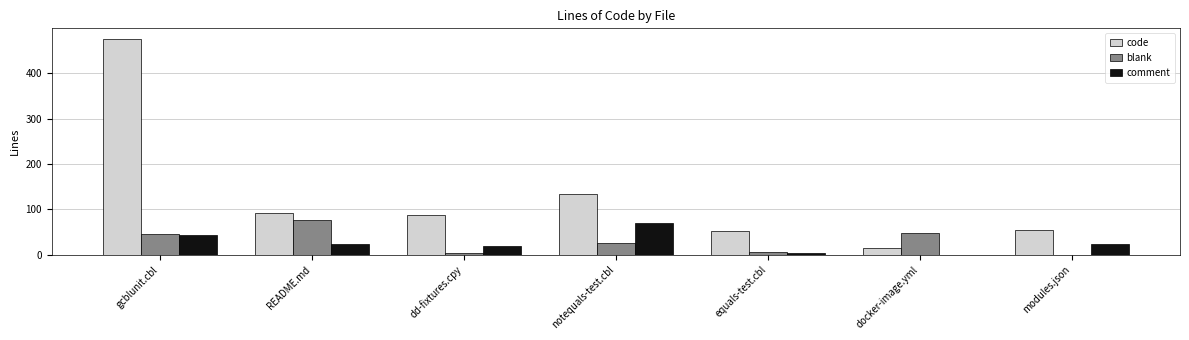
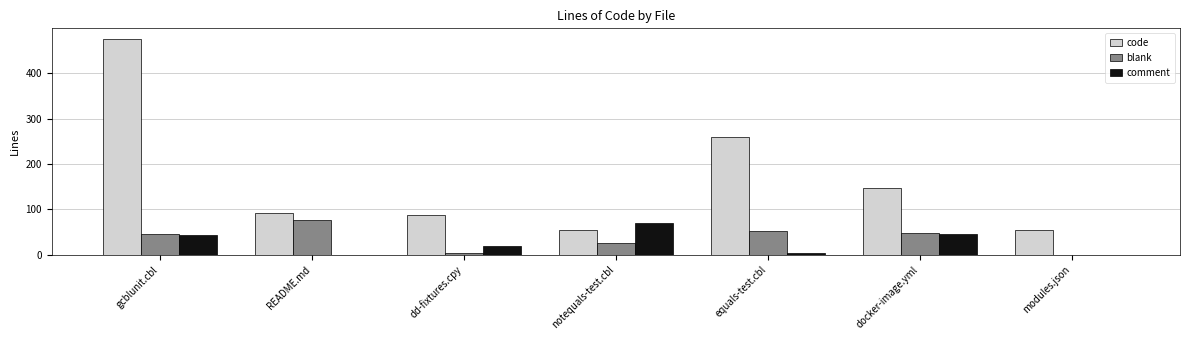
  {
    "code": {
      "gcblunit.cbl": 480,
      "README.md": 90,
      "dd-fixtures.cpy": 90,
-     "notequals-test.cbl": 130,
-     "equals-test.cbl": 50,
-     "docker-image.yml": 20,
+     "notequals-test.cbl": 50,
+     "equals-test.cbl": 260,
+     "docker-image.yml": 150,
      "modules.json": 50
    },
    "blank": {
      "gcblunit.cbl": 50,
      "README.md": 80,
      "notequals-test.cbl": 30,
-     "equals-test.cbl": 10,
+     "equals-test.cbl": 50,
      "docker-image.yml": 50,
      "modules.json": 0
    },
    "comment": {
      "gcblunit.cbl": 40,
-     "README.md": 20,
+     "README.md": 0,
      "dd-fixtures.cpy": 20,
      "notequals-test.cbl": 70,
-     "docker-image.yml": 0,
-     "modules.json": 20
+     "docker-image.yml": 50,
+     "modules.json": 0
    }
  }
